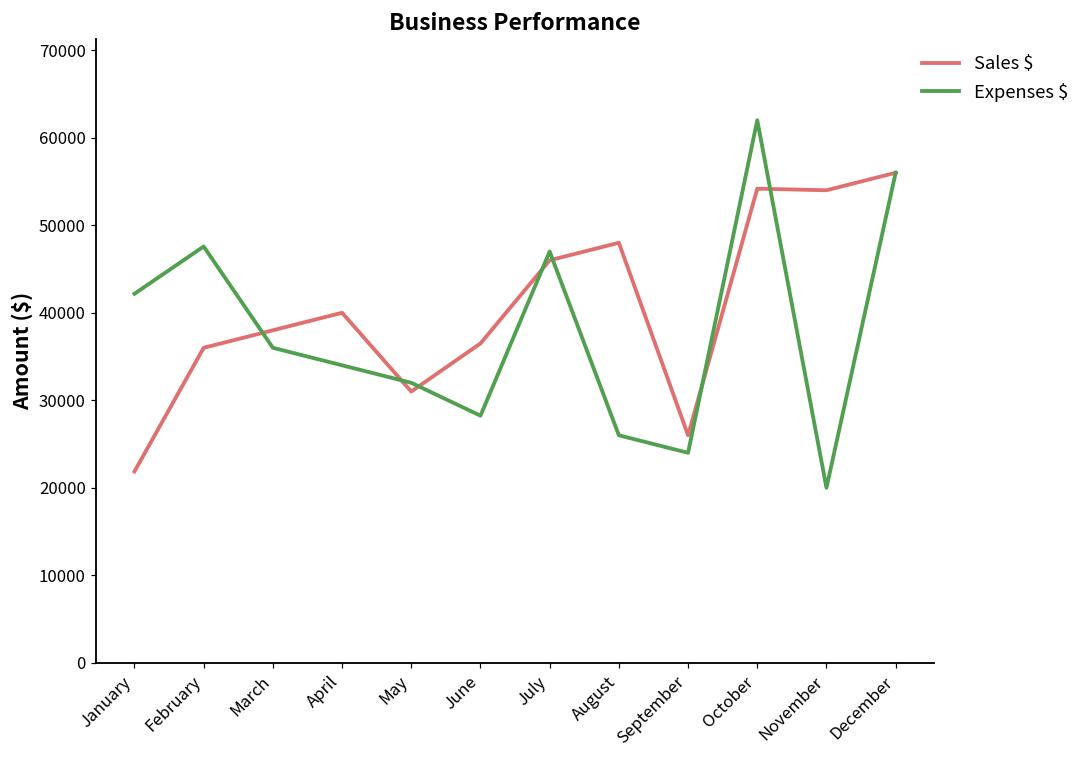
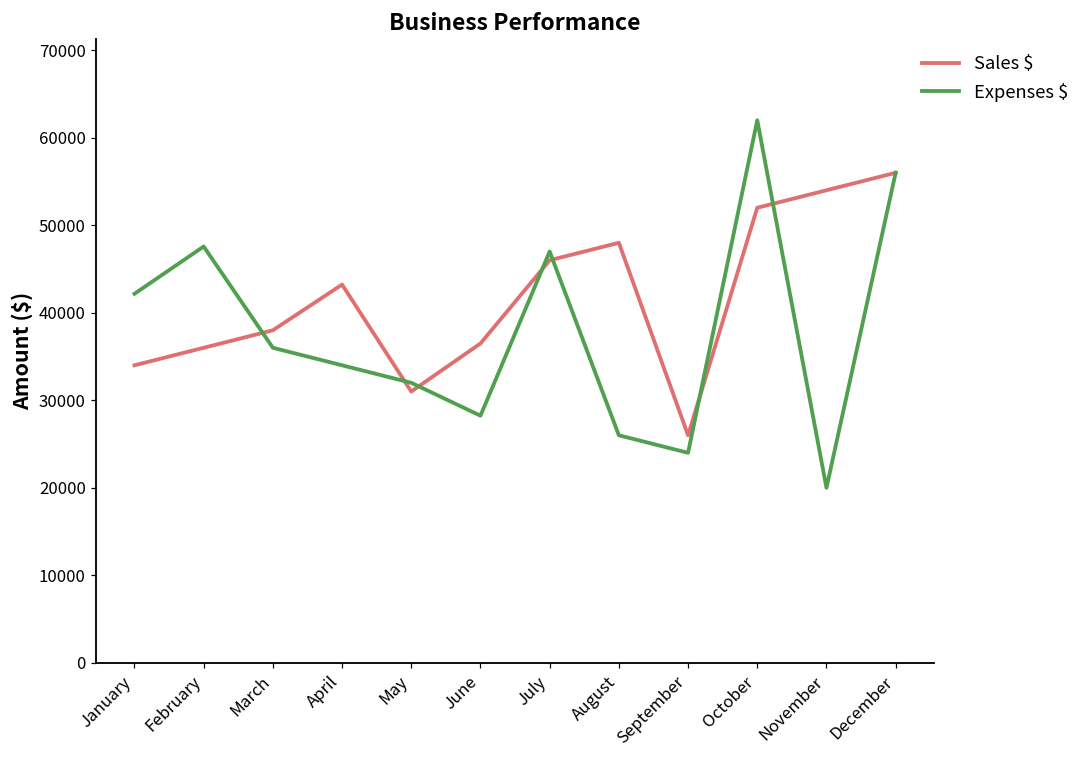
  {
    "Sales $": {
-     "January": 22000,
+     "January": 34000,
      "February": 36000,
      "March": 38000,
-     "April": 40000,
+     "April": 43000,
      "May": 31000,
      "June": 36000,
      "July": 46000,
      "August": 48000,
      "September": 26000,
-     "October": 54000,
+     "October": 52000,
      "November": 54000
    },
    "Expenses $": {
      "January": 42000,
      "February": 48000,
      "March": 36000,
      "April": 34000,
      "May": 32000,
      "June": 28000,
      "July": 47000,
      "August": 26000,
      "September": 24000,
      "October": 62000,
      "November": 20000
    }
  }
